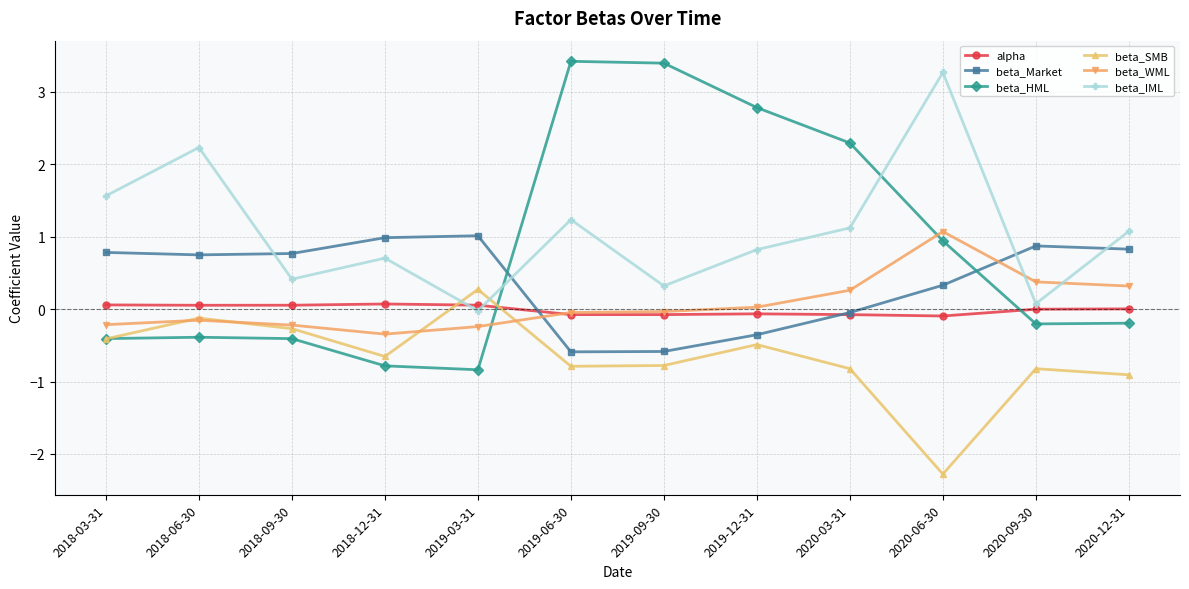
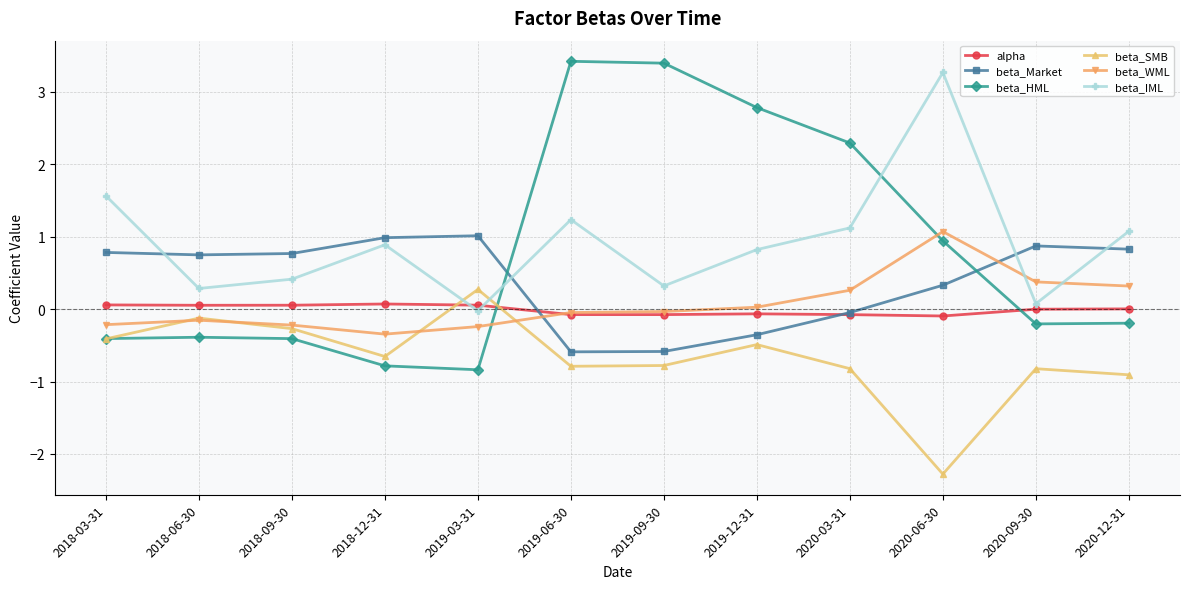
  {
    "alpha": {
      "2018-03-31": 0.1,
      "2018-06-30": 0.1,
      "2018-09-30": 0.1,
      "2018-12-31": 0.1,
      "2019-03-31": 0.1,
      "2019-09-30": -0.1,
      "2019-12-31": -0.1,
      "2020-06-30": -0.1,
      "2020-09-30": 0.0,
      "2020-12-31": 0.0
    },
    "beta_IML": {
      "2018-03-31": 1.6,
-     "2018-06-30": 2.2,
+     "2018-06-30": 0.3,
      "2018-09-30": 0.4,
-     "2018-12-31": 0.7,
+     "2018-12-31": 0.9,
      "2019-03-31": 0.0,
      "2019-06-30": 1.2,
      "2019-09-30": 0.3,
      "2019-12-31": 0.8,
      "2020-03-31": 1.1,
      "2020-06-30": 3.3,
      "2020-09-30": 0.1,
      "2020-12-31": 1.1
    }
  }
